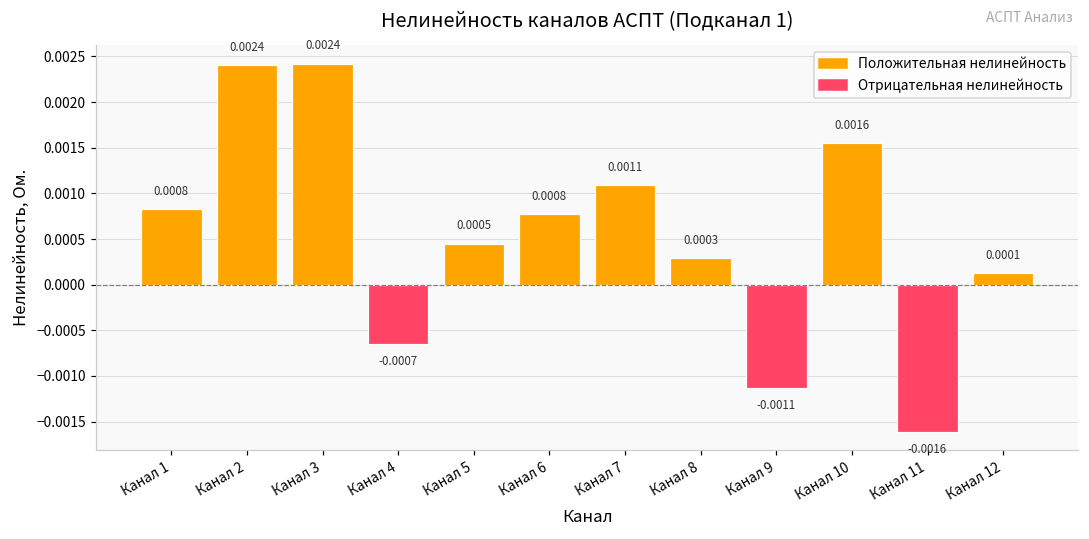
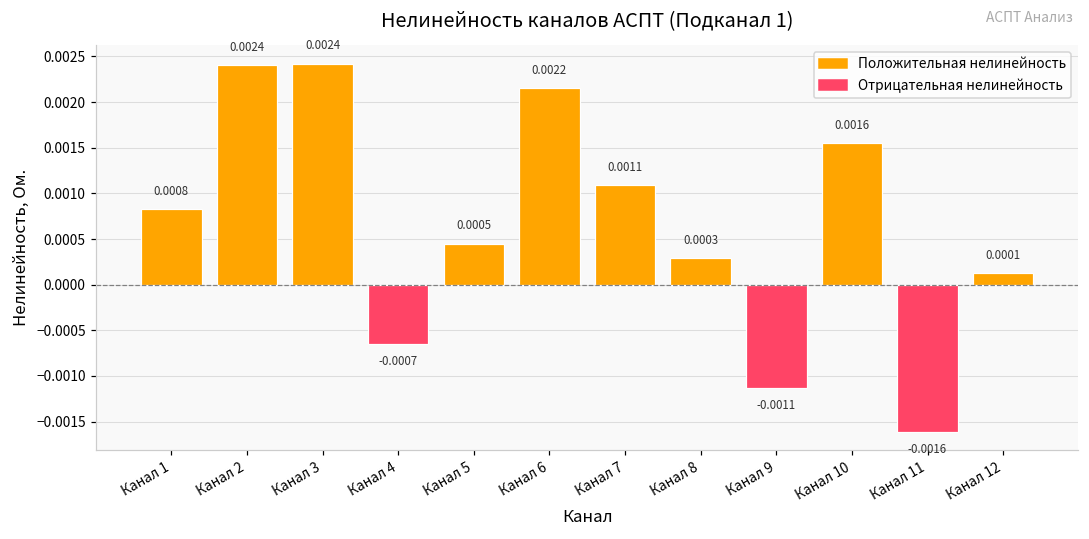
  {
    "Канал 1": 0.0008,
    "Канал 2": 0.0024,
    "Канал 3": 0.0024,
    "Канал 4": -0.0007,
    "Канал 5": 0.0005,
-   "Канал 6": 0.0008,
+   "Канал 6": 0.0022,
    "Канал 7": 0.0011,
    "Канал 8": 0.0003,
    "Канал 9": -0.0011,
    "Канал 10": 0.0016,
    "Канал 11": -0.0016,
    "Канал 12": 0.0001
  }
